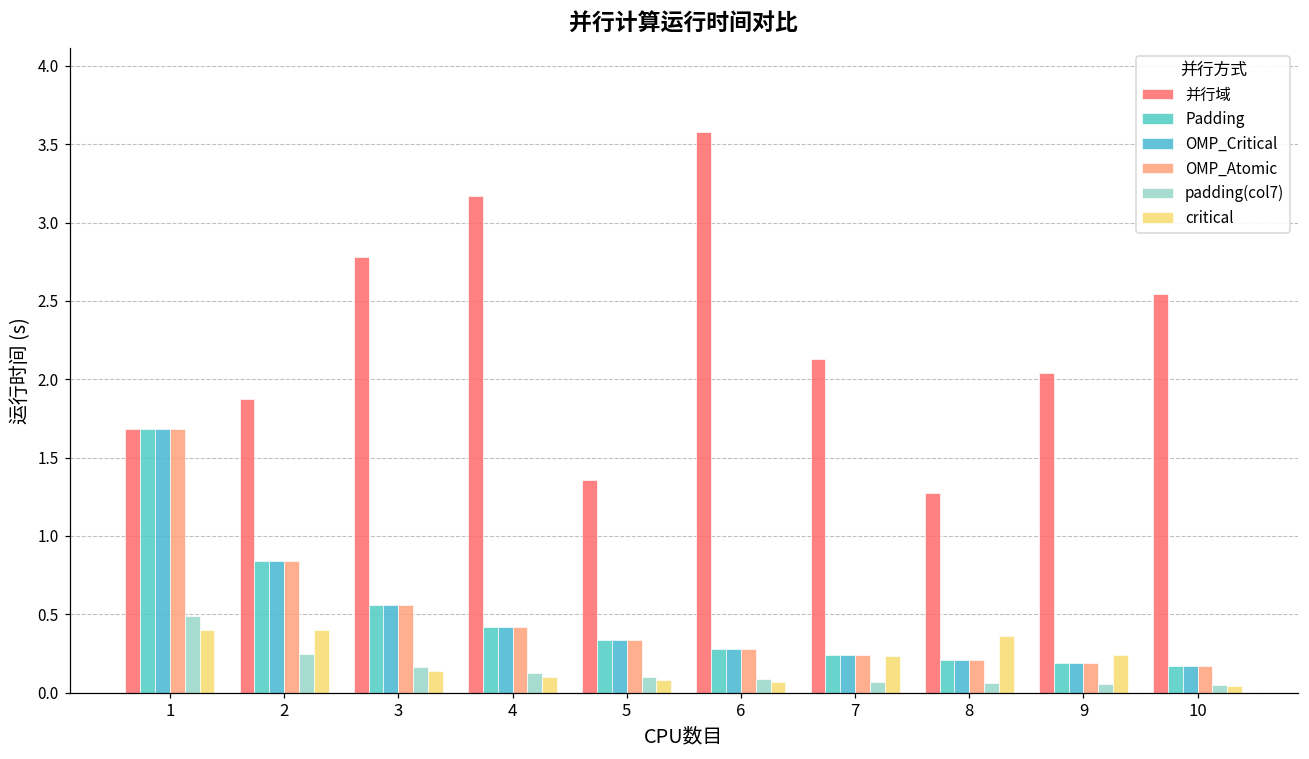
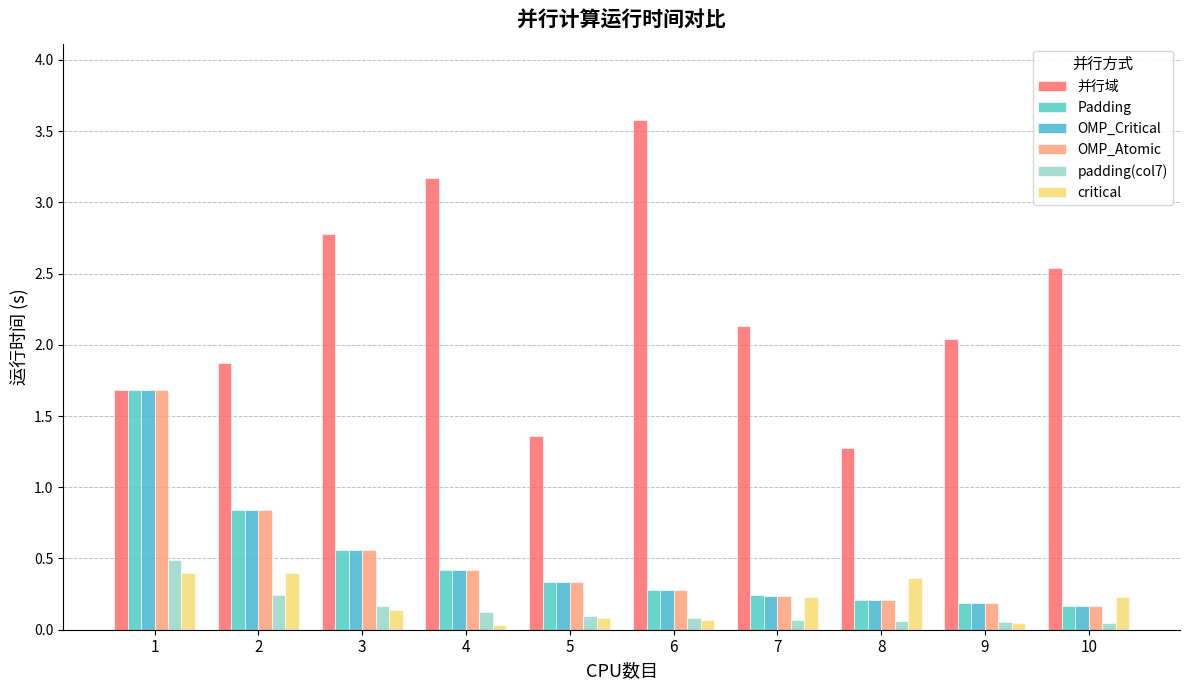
  {
    "padding(col7)": {
      "1": 0.49,
      "2": 0.25,
      "3": 0.16,
      "4": 0.13,
      "5": 0.10,
      "6": 0.08,
      "7": 0.07,
      "8": 0.06,
      "9": 0.06,
      "10": 0.05
    },
    "critical": {
      "1": 0.40,
      "2": 0.40,
      "3": 0.14,
-     "4": 0.10,
+     "4": 0.03,
      "5": 0.08,
      "6": 0.07,
      "7": 0.23,
      "8": 0.36,
-     "9": 0.24,
-     "10": 0.04
+     "9": 0.04,
+     "10": 0.23
    }
  }
